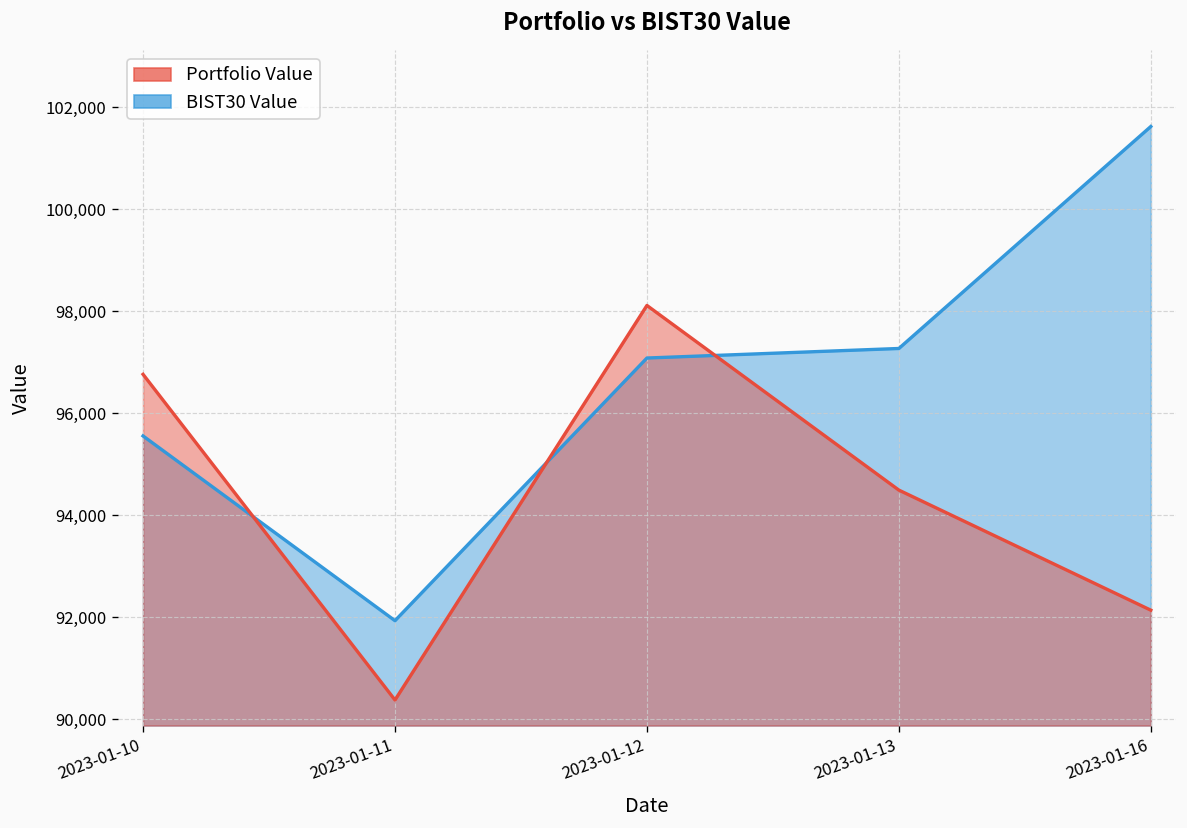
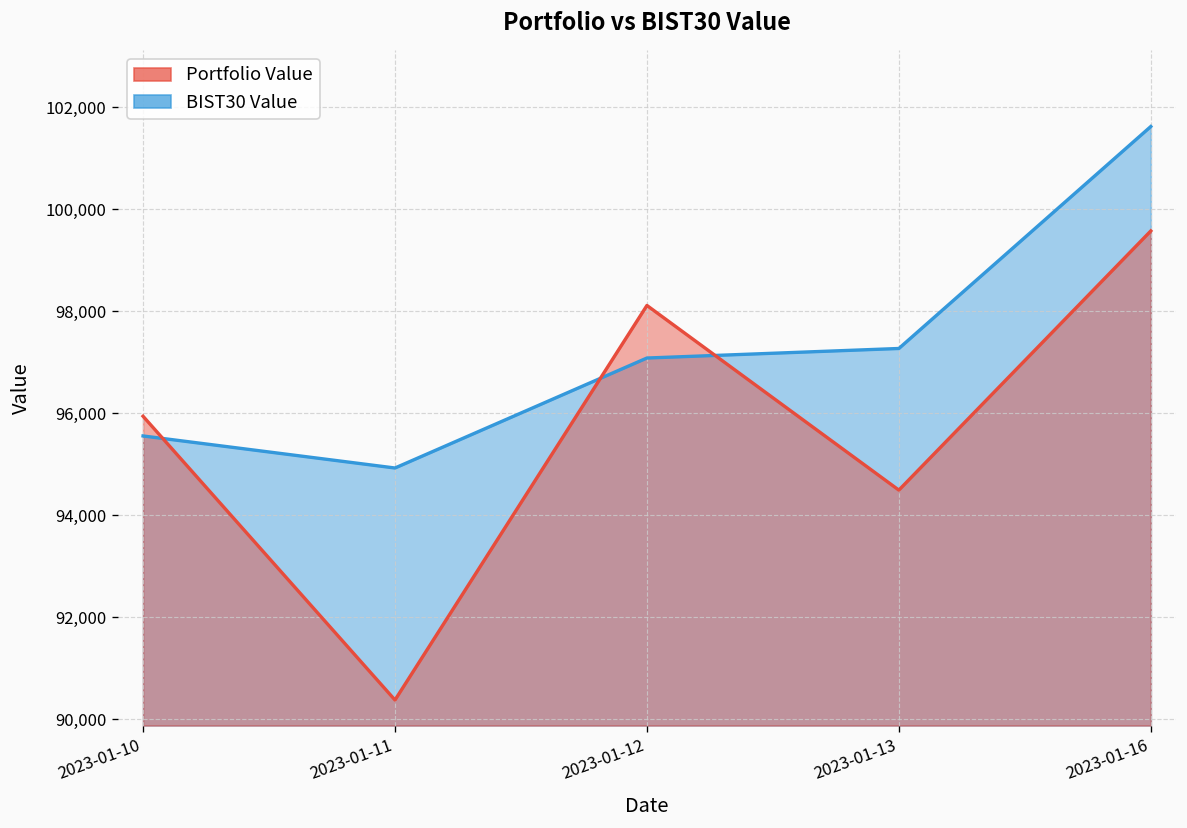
  {
    "BIST30 Value": {
      "2023-01-10": "95,600",
-     "2023-01-11": "91,900",
+     "2023-01-11": "94,900",
      "2023-01-12": "97,100",
      "2023-01-13": "97,300",
      "2023-01-16": "101,600"
    },
    "Portfolio Value": {
-     "2023-01-10": "96,800",
+     "2023-01-10": "95,900",
      "2023-01-11": "90,400",
      "2023-01-12": "98,100",
      "2023-01-13": "94,500",
-     "2023-01-16": "92,100"
+     "2023-01-16": "99,600"
    }
  }
